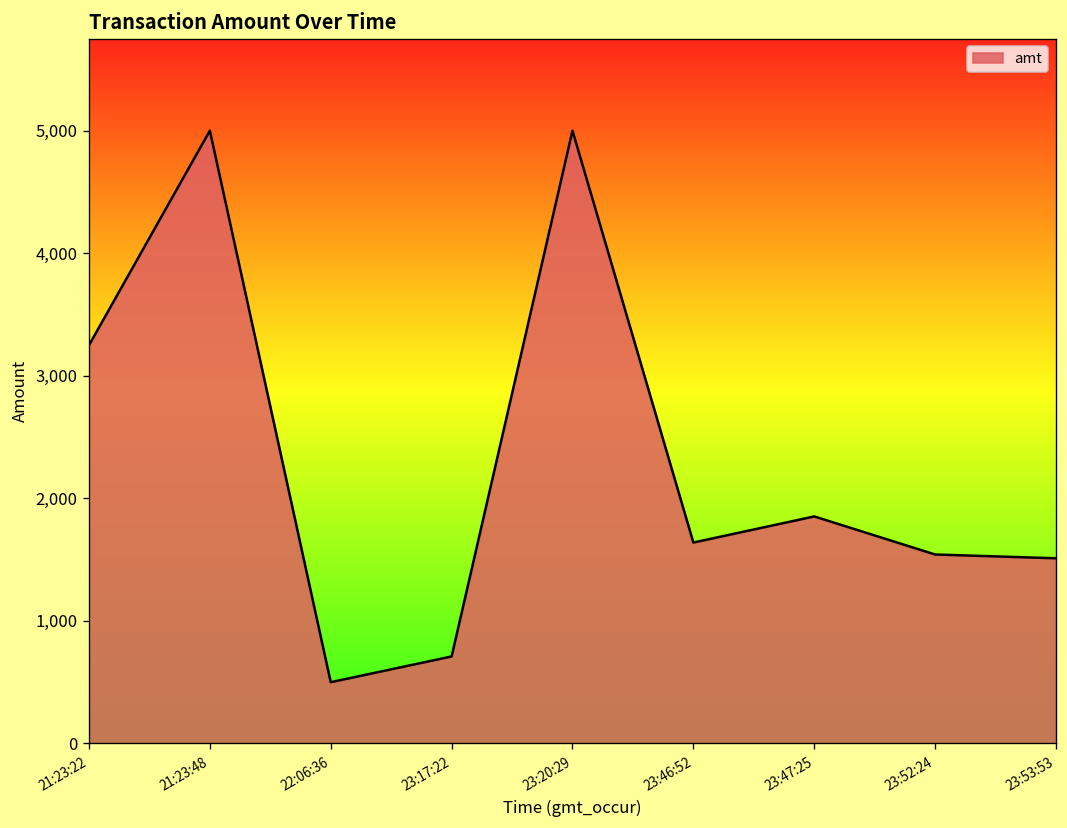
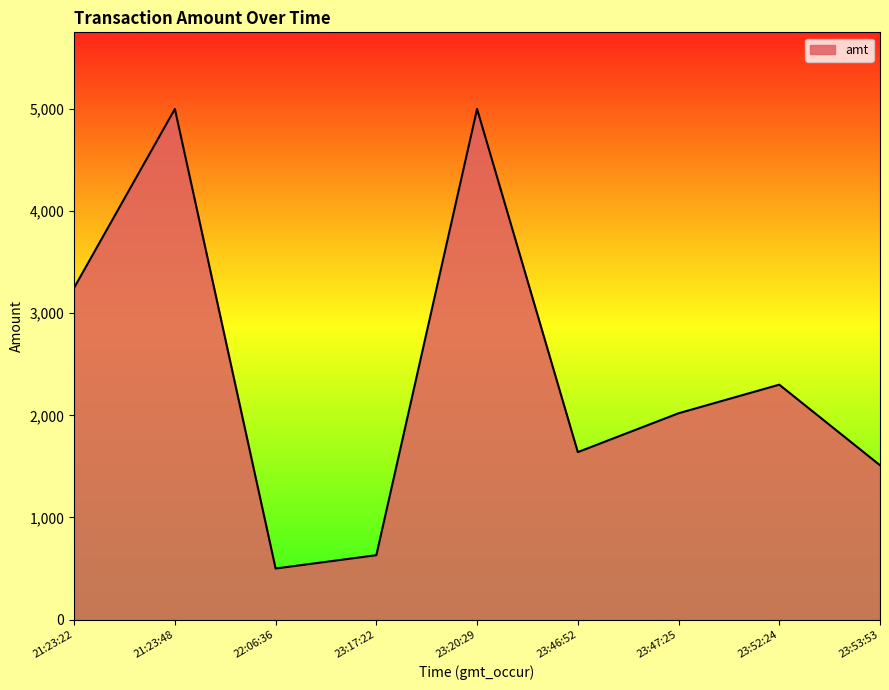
  {
    "21:23:22": "3,250",
    "21:23:48": "5,000",
    "22:06:36": "500",
-   "23:17:22": "710",
+   "23:17:22": "630",
    "23:20:29": "5,000",
    "23:46:52": "1,640",
-   "23:47:25": "1,850",
-   "23:52:24": "1,540",
+   "23:47:25": "2,020",
+   "23:52:24": "2,300",
    "23:53:53": "1,510"
  }
